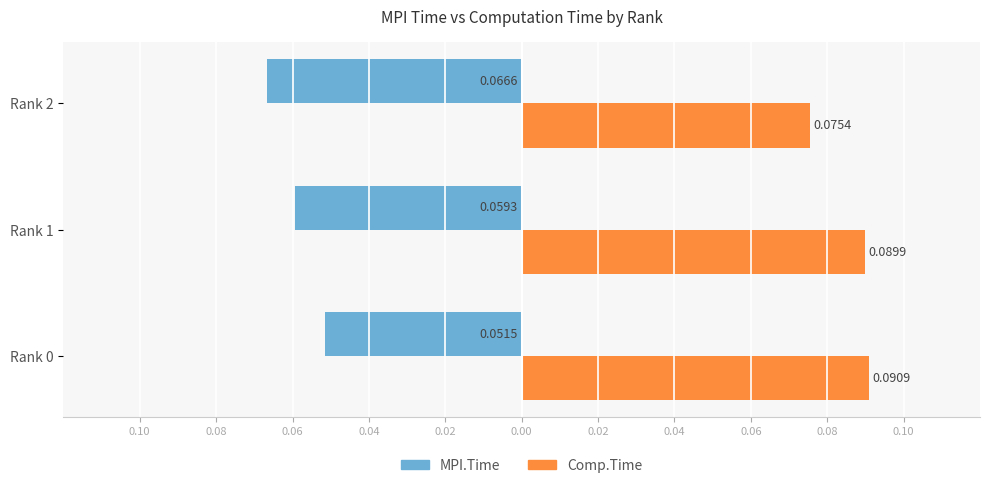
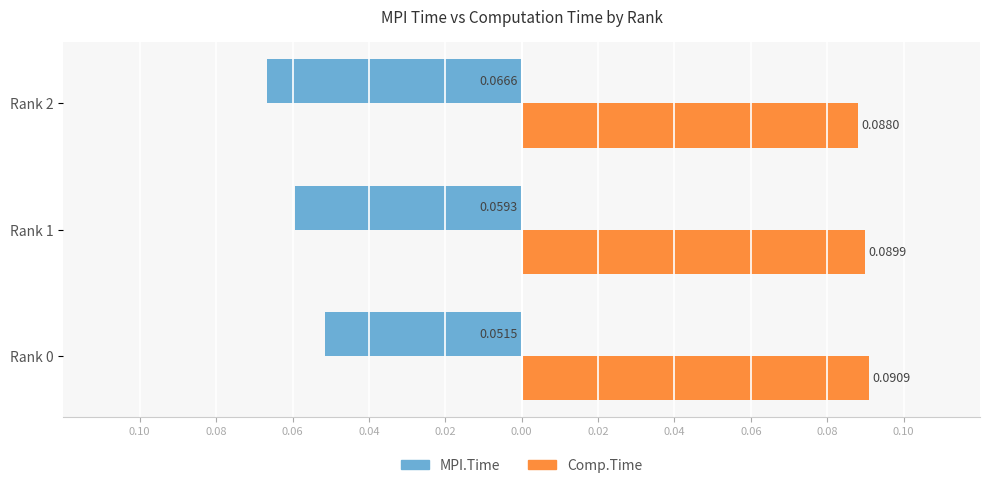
  {
    "Comp.Time": {
-     "Rank 2": 0.0754,
+     "Rank 2": 0.0880,
      "Rank 1": 0.0899,
      "Rank 0": 0.0909
    }
  }
